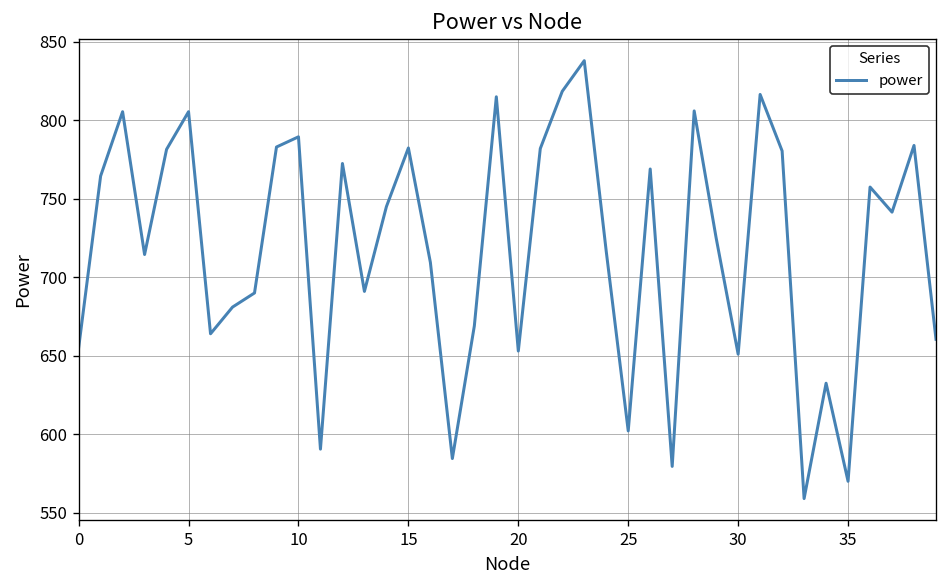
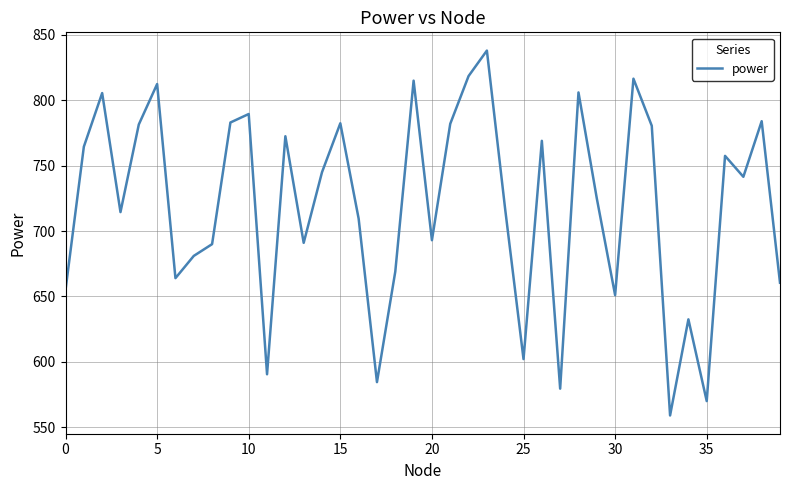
  {
    "0": 655,
-   "5": 806,
+   "5": 812,
    "10": 790,
    "15": 782,
-   "20": 653,
+   "20": 693,
    "25": 602,
    "30": 651,
    "35": 570
  }
